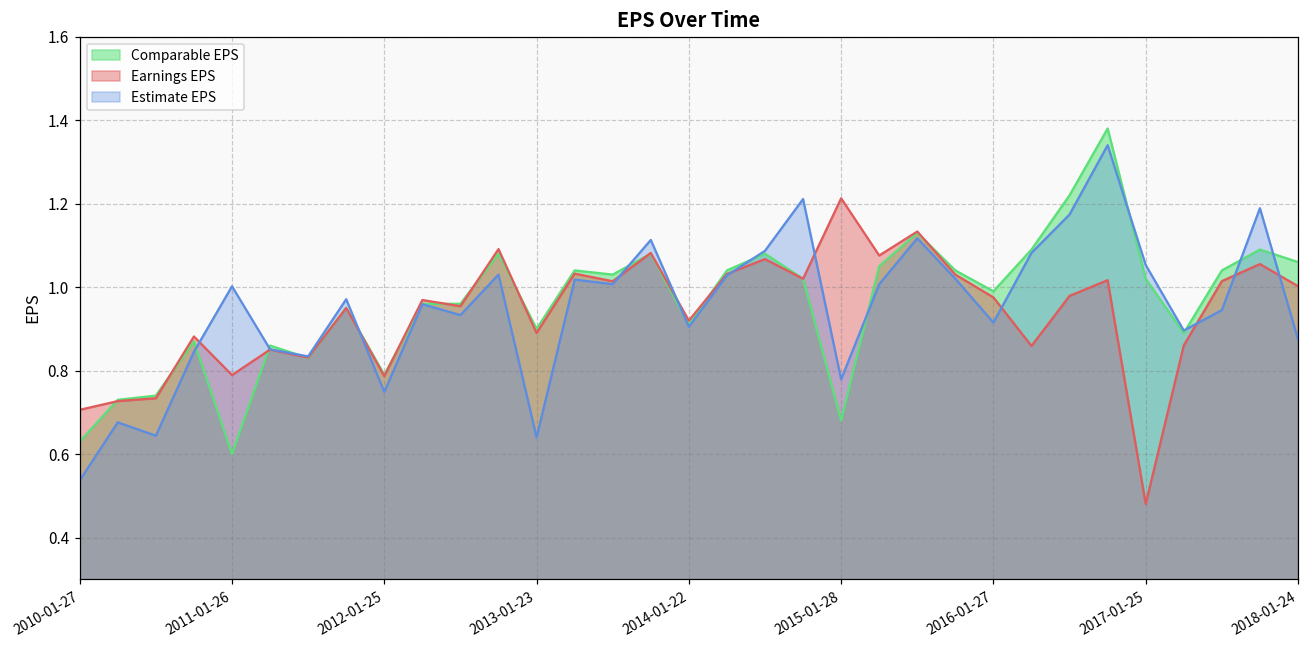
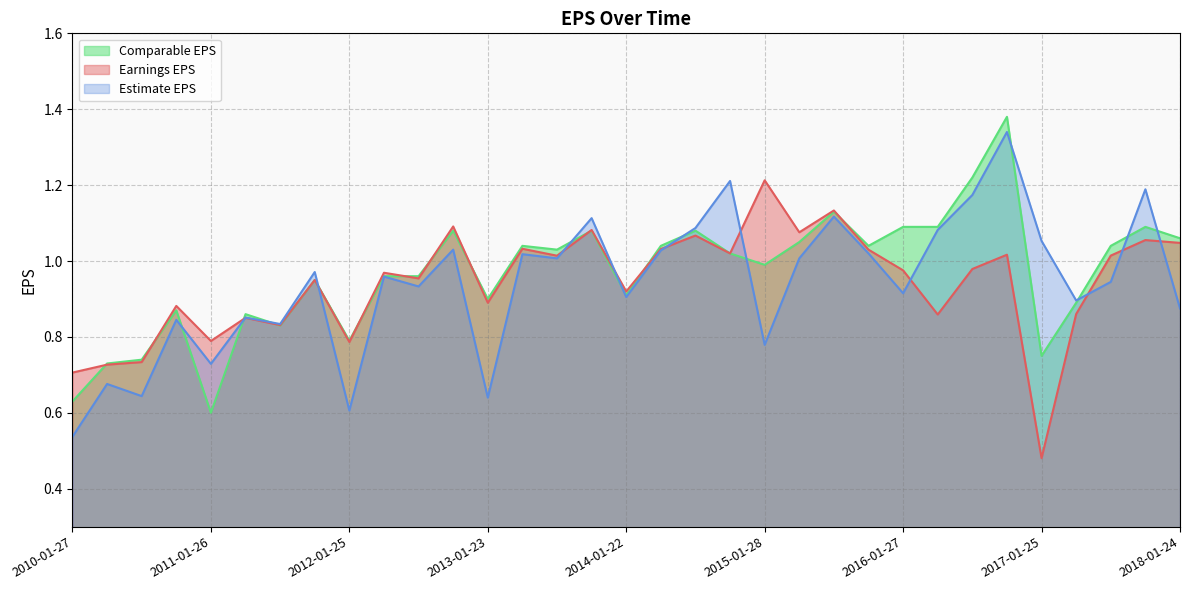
  {
    "Comparable EPS": {
      "2010-01-27": 0.63,
      "2011-01-26": 0.60,
      "2013-01-23": 0.90,
-     "2015-01-28": 0.68,
-     "2016-01-27": 0.99,
-     "2017-01-25": 1.02,
+     "2015-01-28": 0.99,
+     "2016-01-27": 1.09,
+     "2017-01-25": 0.75,
      "2018-01-24": 1.06
    },
    "Earnings EPS": {
      "2010-01-27": 0.71,
      "2011-01-26": 0.79,
      "2013-01-23": 0.89,
      "2014-01-22": 0.92,
      "2015-01-28": 1.21,
      "2016-01-27": 0.98,
      "2017-01-25": 0.48,
-     "2018-01-24": 1.00
+     "2018-01-24": 1.05
    },
    "Estimate EPS": {
      "2010-01-27": 0.54,
-     "2011-01-26": 1.00,
-     "2012-01-25": 0.75,
+     "2011-01-26": 0.73,
+     "2012-01-25": 0.61,
      "2013-01-23": 0.64,
      "2015-01-28": 0.78,
      "2016-01-27": 0.92,
      "2017-01-25": 1.05,
      "2018-01-24": 0.88
    }
  }
